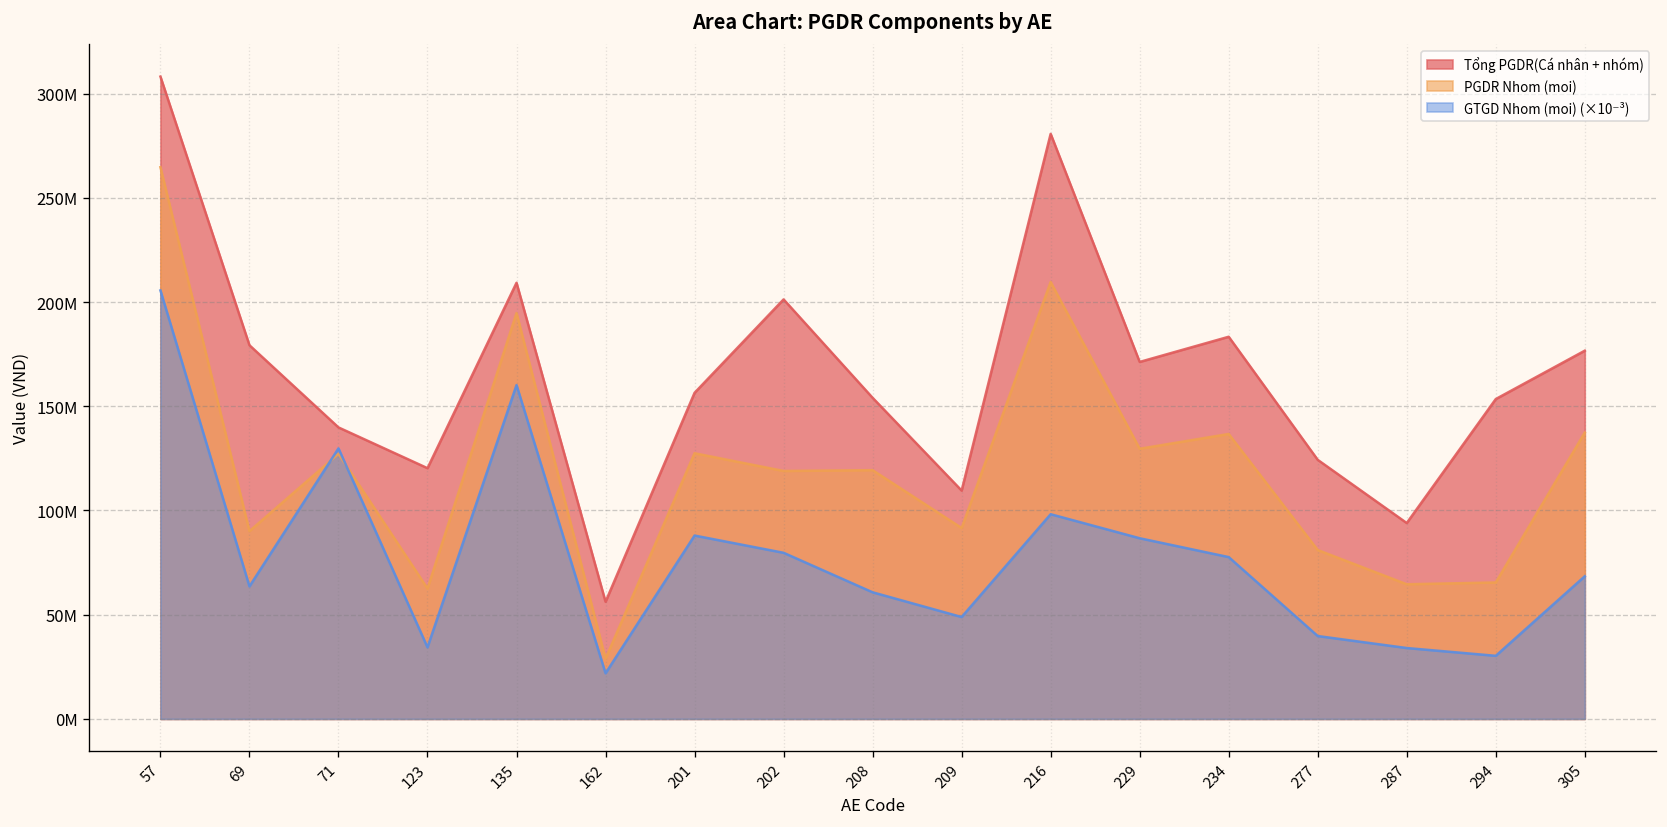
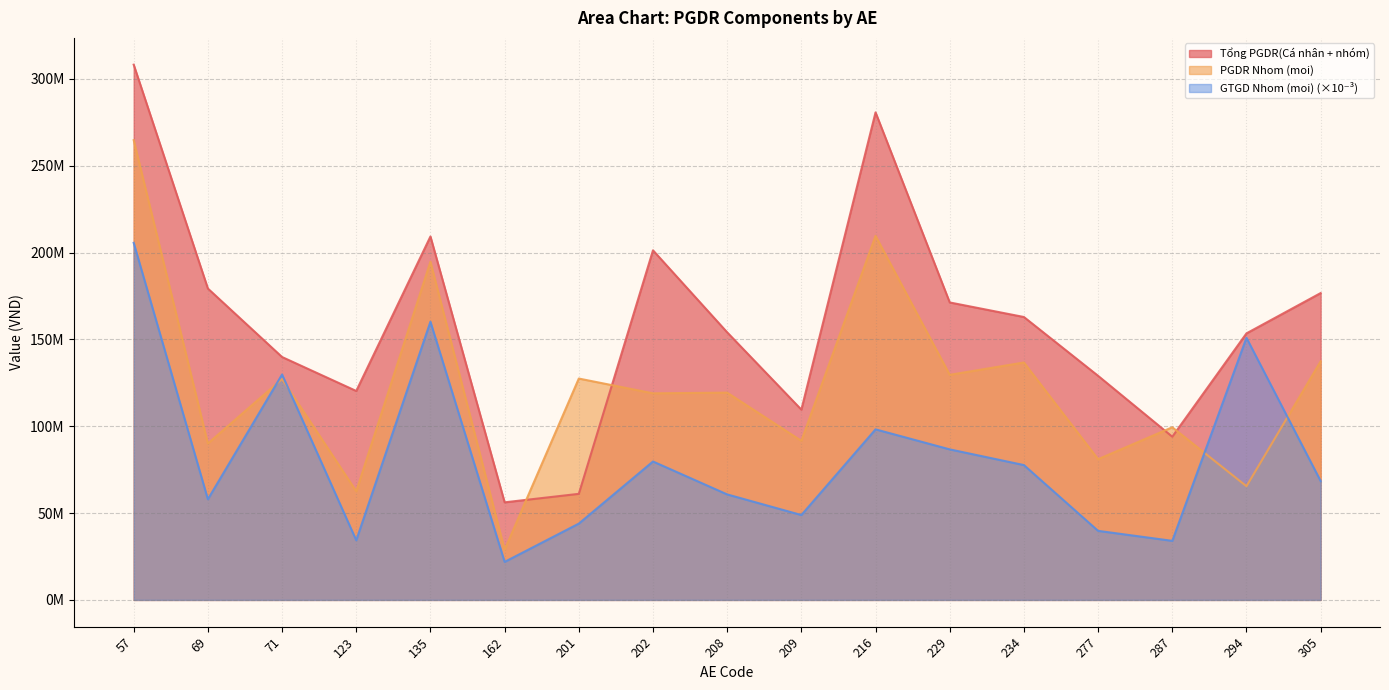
  {
    "Tổng PGDR(Cá nhân + nhóm)": {
      "57": 308000000,
      "69": 179000000,
      "71": 140000000,
      "123": 120000000,
      "135": 209000000,
      "162": 56000000,
-     "201": 156000000,
+     "201": 61000000,
      "202": 201000000,
      "208": 154000000,
      "209": 110000000,
      "216": 281000000,
      "229": 171000000,
-     "234": 183000000,
-     "277": 124000000,
+     "234": 163000000,
+     "277": 129000000,
      "287": 94000000,
      "294": 153000000,
      "305": 177000000
    },
    "PGDR Nhom (moi)": {
      "57": 265000000,
      "69": 90000000,
      "71": 127000000,
      "123": 63000000,
      "135": 195000000,
      "162": 29000000,
      "201": 127000000,
      "202": 119000000,
      "208": 119000000,
      "209": 92000000,
      "216": 210000000,
      "229": 130000000,
      "234": 137000000,
      "277": 81000000,
-     "287": 65000000,
+     "287": 99000000,
      "294": 65000000,
      "305": 137000000
    },
    "GTGD Nhom (moi) (×10⁻³)": {
      "57": 206000000,
-     "69": 64000000,
+     "69": 58000000,
      "71": 130000000,
      "123": 34000000,
      "135": 160000000,
      "162": 22000000,
-     "201": 88000000,
+     "201": 44000000,
      "202": 80000000,
      "208": 61000000,
      "209": 49000000,
      "216": 98000000,
      "229": 87000000,
      "234": 78000000,
      "277": 40000000,
      "287": 34000000,
-     "294": 30000000,
+     "294": 151000000,
      "305": 68000000
    }
  }
